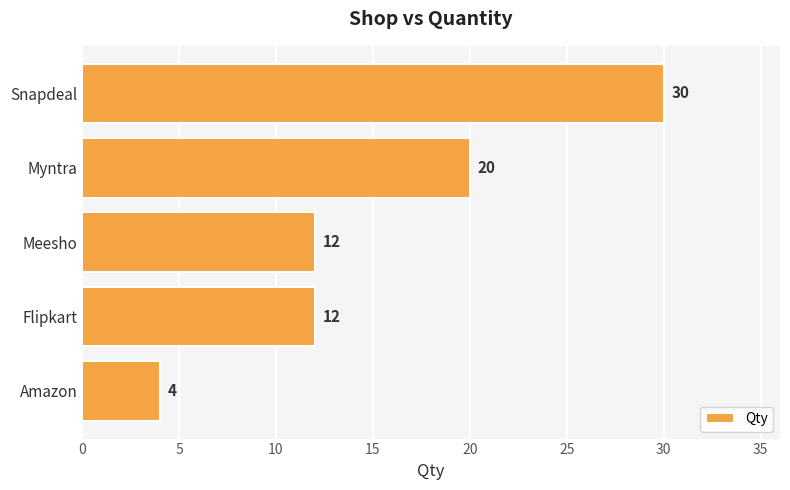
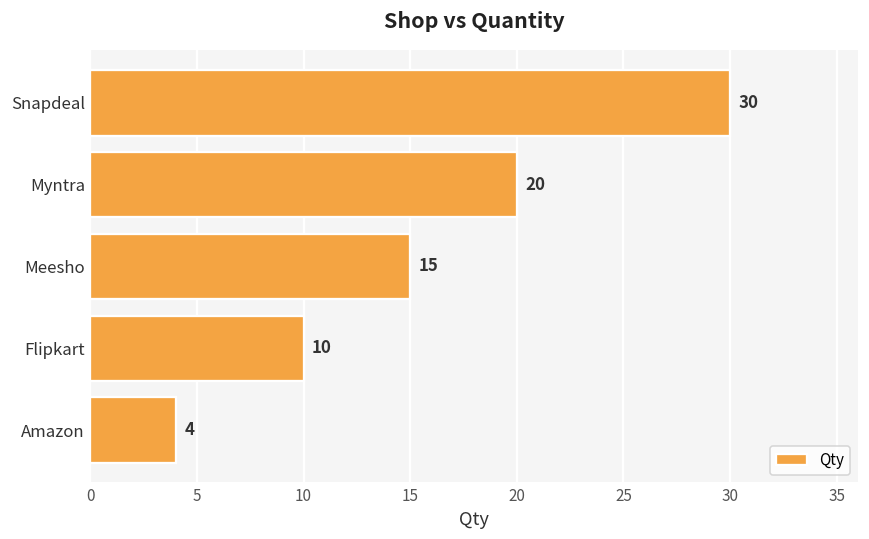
  {
    "Snapdeal": 30,
    "Myntra": 20,
-   "Meesho": 12,
-   "Flipkart": 12,
+   "Meesho": 15,
+   "Flipkart": 10,
    "Amazon": 4
  }
